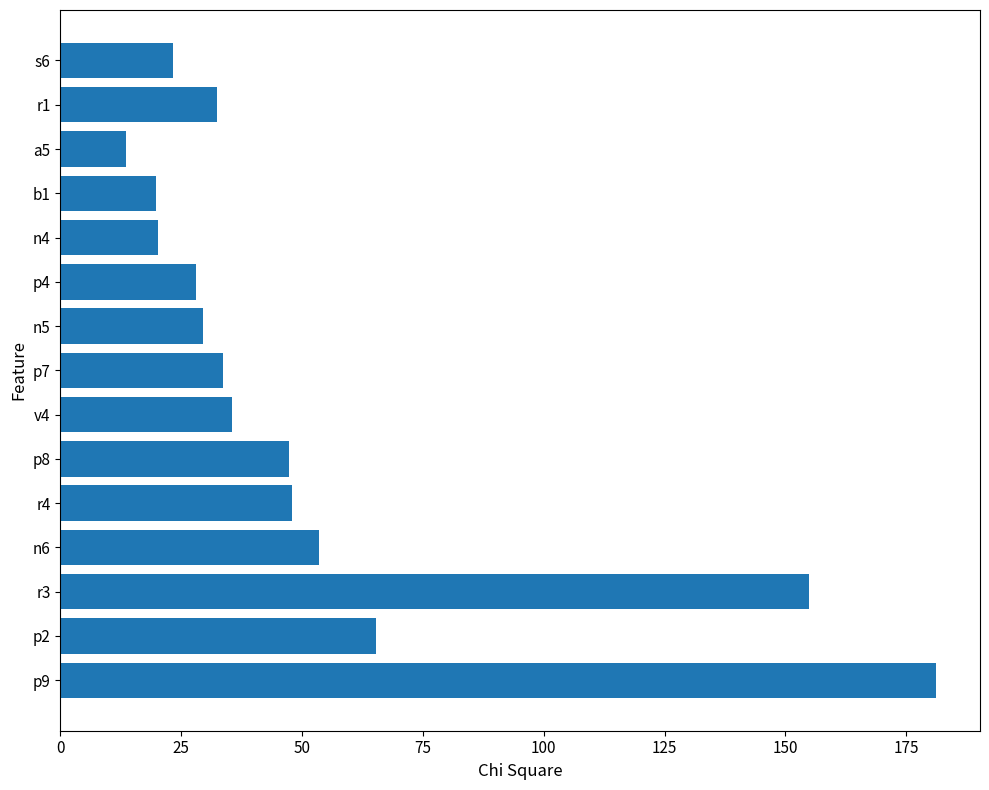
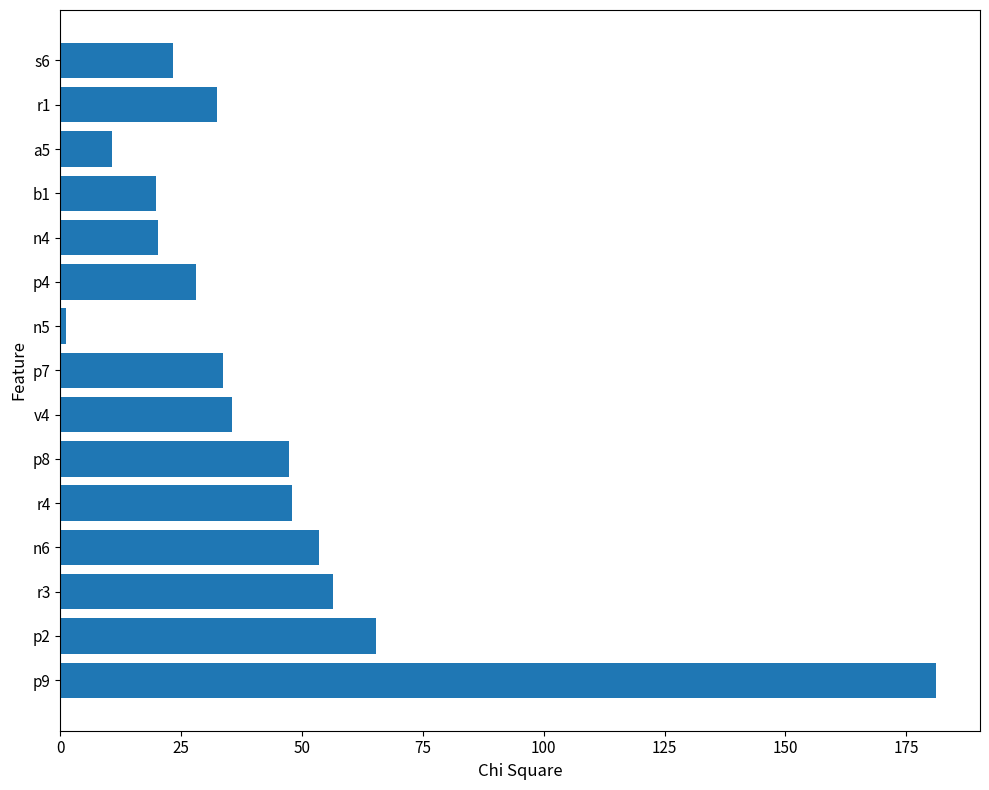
  {
    "s6": 23,
    "r1": 32,
-   "a5": 14,
+   "a5": 11,
    "b1": 20,
    "n4": 20,
    "p4": 28,
-   "n5": 29,
+   "n5": 1,
    "p7": 34,
    "v4": 36,
    "p8": 47,
    "r4": 48,
    "n6": 54,
-   "r3": 155,
+   "r3": 56,
    "p2": 65,
    "p9": 181
  }
